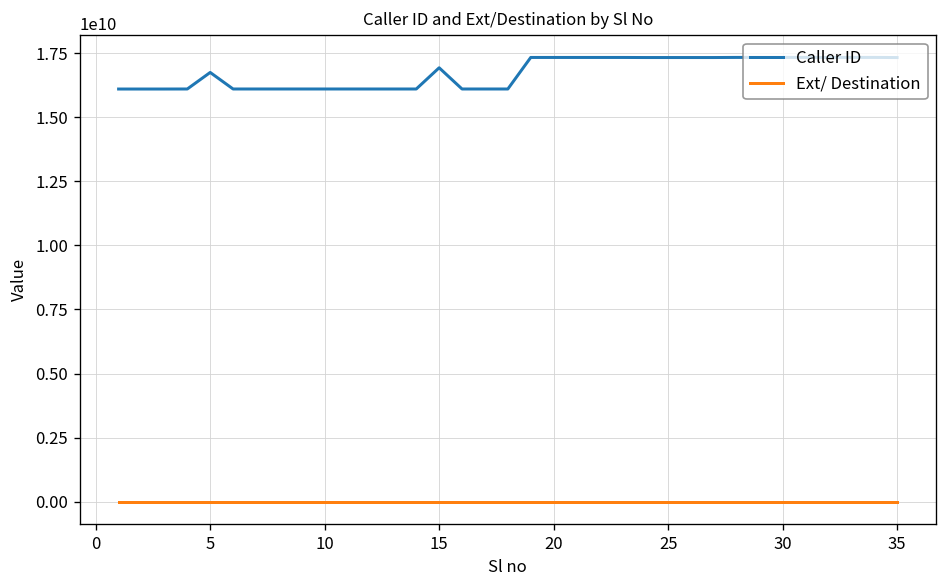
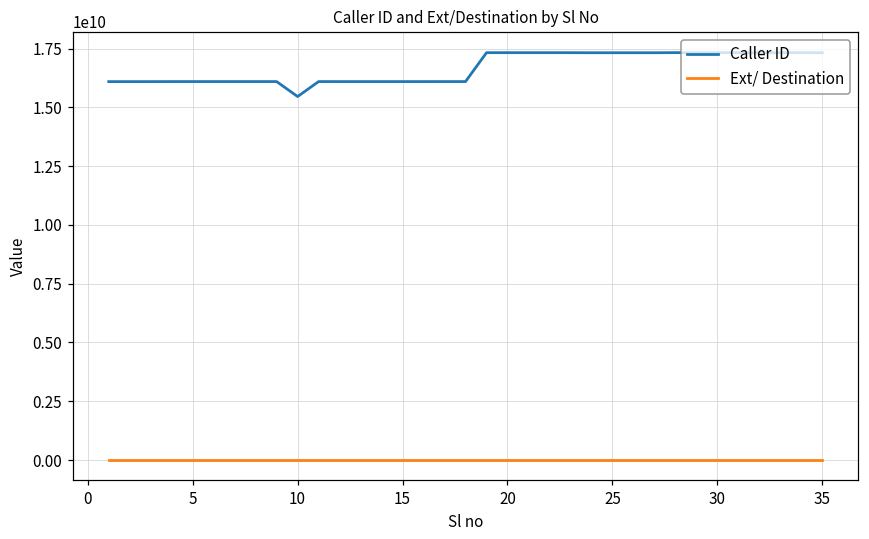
  {
    "Caller ID": {
-     "5": 16700000000,
-     "10": 16100000000,
-     "15": 16900000000,
+     "5": 16100000000,
+     "10": 15500000000,
+     "15": 16100000000,
      "20": 17300000000,
      "25": 17300000000
    },
    "Ext/ Destination": {
      "5": 0,
      "10": 0,
      "15": 0,
      "20": 0,
      "25": 0,
      "30": 0,
      "35": 0
    }
  }
